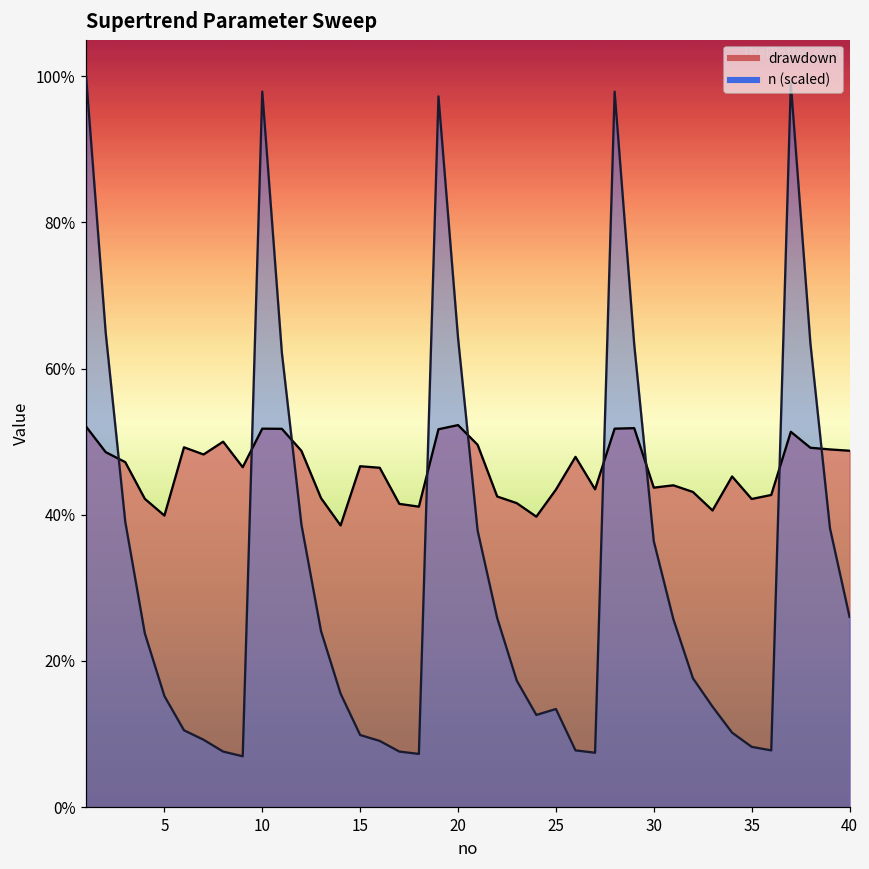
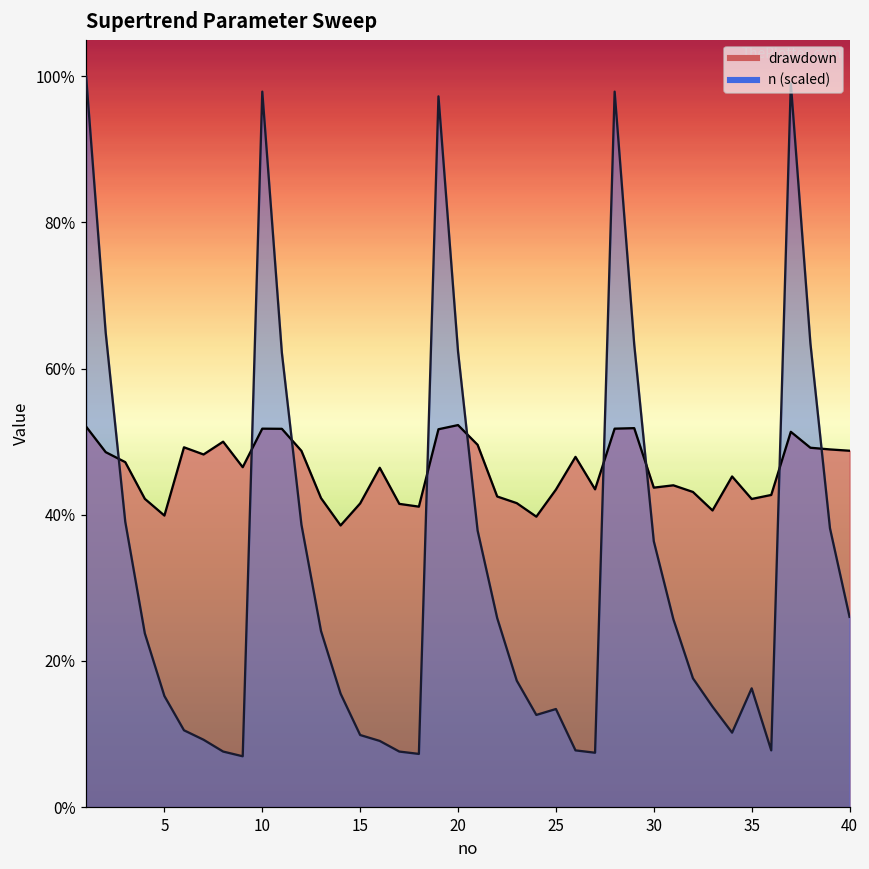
  {
    "drawdown": {
      "5": "40%",
      "10": "52%",
-     "15": "47%",
+     "15": "42%",
      "20": "52%",
      "25": "43%",
      "30": "44%",
      "35": "42%",
      "40": "49%"
    },
    "n (scaled)": {
      "5": "15%",
      "10": "98%",
      "15": "10%",
-     "20": "64%",
+     "20": "62%",
      "25": "13%",
      "30": "36%",
-     "35": "8%",
+     "35": "16%",
      "40": "26%"
    }
  }
